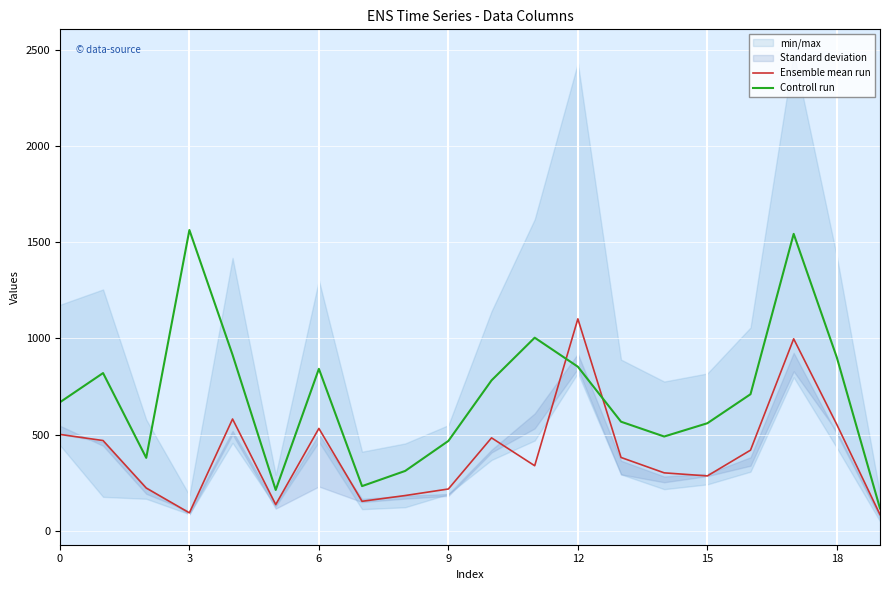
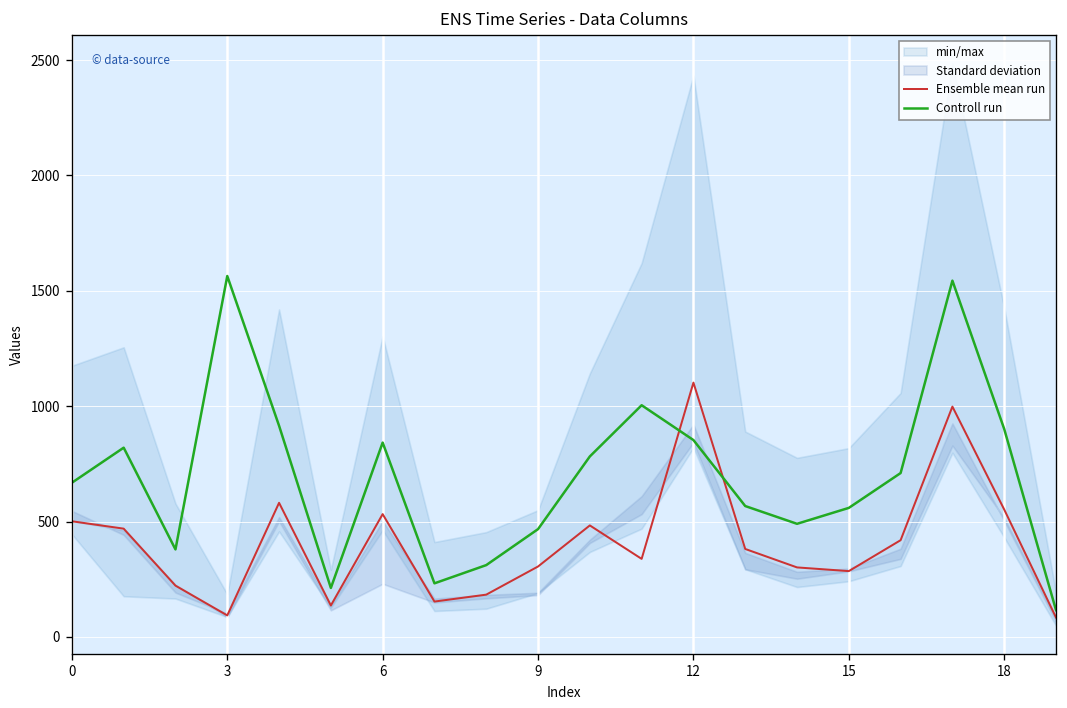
  {
    "Ensemble mean run": {
      "0": 500,
      "6": 530,
-     "9": 220,
+     "9": 310,
      "12": 1100,
      "18": 550
    },
    "Controll run": {
      "0": 670,
      "3": 1560,
      "6": 840,
      "9": 470,
      "12": 850,
      "15": 560,
      "18": 900
    }
  }
